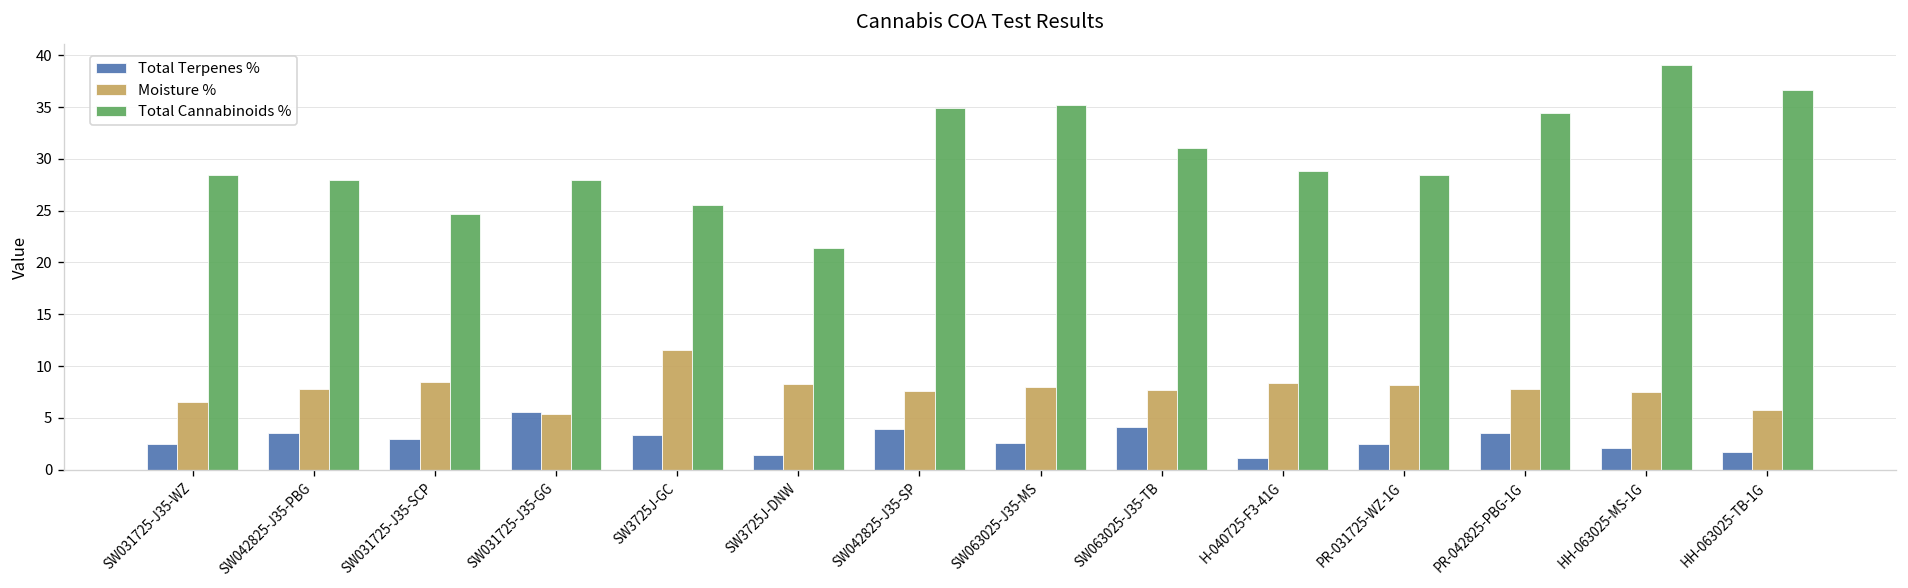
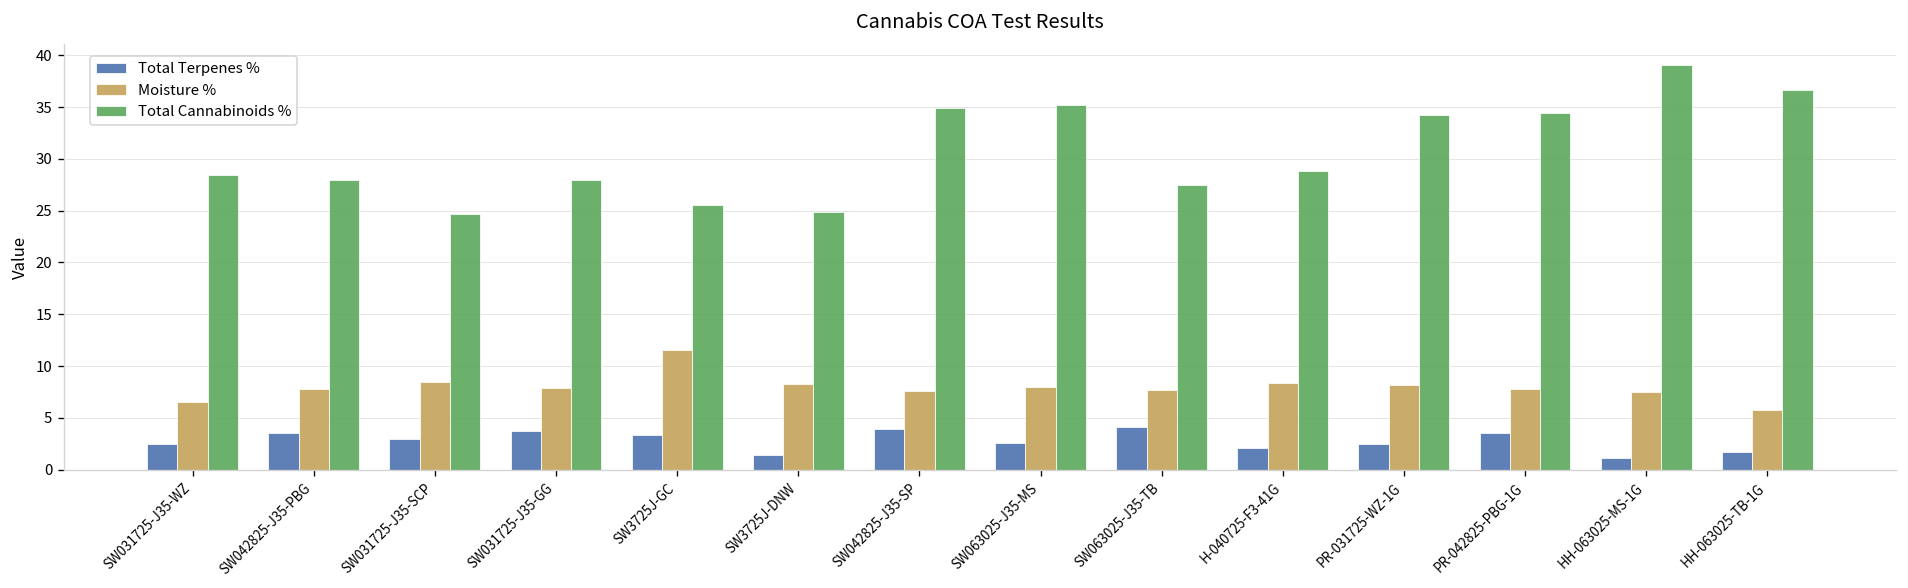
  {
    "Total Terpenes %": {
      "SW031725-J35-WZ": 3,
      "SW042825-J35-PBG": 4,
      "SW031725-J35-SCP": 3,
-     "SW031725-J35-GG": 6,
+     "SW031725-J35-GG": 4,
      "SW3725J-GC": 3,
      "SW3725J-DNW": 1,
      "SW042825-J35-SP": 4,
      "SW063025-J35-MS": 3,
      "SW063025-J35-TB": 4,
-     "H-040725-F3-41G": 1,
+     "H-040725-F3-41G": 2,
      "PR-031725-WZ-1G": 3,
      "PR-042825-PBG-1G": 4,
-     "HH-063025-MS-1G": 2,
+     "HH-063025-MS-1G": 1,
      "HH-063025-TB-1G": 2
    },
    "Moisture %": {
      "SW031725-J35-WZ": 7,
      "SW042825-J35-PBG": 8,
      "SW031725-J35-SCP": 9,
-     "SW031725-J35-GG": 5,
+     "SW031725-J35-GG": 8,
      "SW3725J-GC": 12,
      "SW3725J-DNW": 8,
      "SW042825-J35-SP": 8,
      "SW063025-J35-MS": 8,
      "SW063025-J35-TB": 8,
      "H-040725-F3-41G": 8,
      "PR-031725-WZ-1G": 8,
      "PR-042825-PBG-1G": 8,
      "HH-063025-MS-1G": 8,
      "HH-063025-TB-1G": 6
    },
    "Total Cannabinoids %": {
      "SW031725-J35-WZ": 28,
      "SW042825-J35-PBG": 28,
      "SW031725-J35-SCP": 25,
      "SW031725-J35-GG": 28,
      "SW3725J-GC": 26,
-     "SW3725J-DNW": 21,
+     "SW3725J-DNW": 25,
      "SW042825-J35-SP": 35,
      "SW063025-J35-MS": 35,
-     "SW063025-J35-TB": 31,
+     "SW063025-J35-TB": 28,
      "H-040725-F3-41G": 29,
-     "PR-031725-WZ-1G": 28,
+     "PR-031725-WZ-1G": 34,
      "PR-042825-PBG-1G": 34,
      "HH-063025-MS-1G": 39,
      "HH-063025-TB-1G": 37
    }
  }
